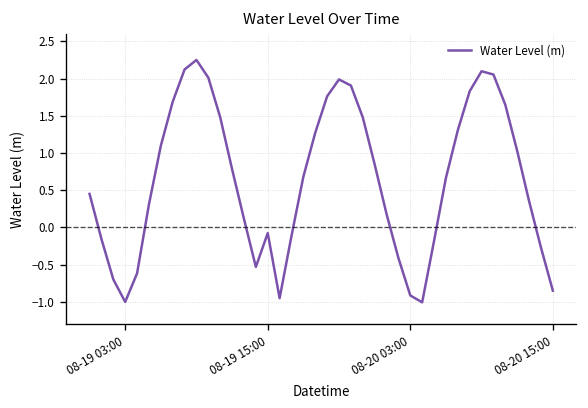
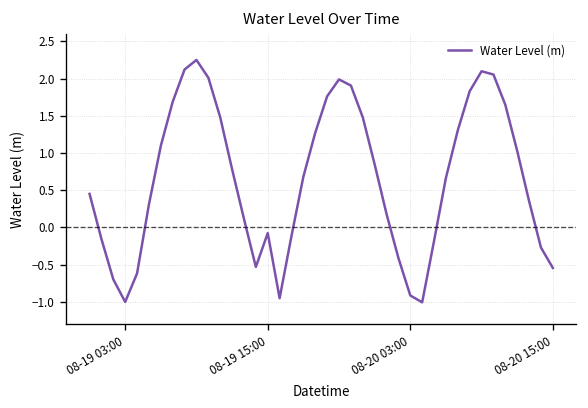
  {
    "08-19 03:00": -1.0,
    "08-19 15:00": -0.1,
    "08-20 03:00": -0.9,
-   "08-20 15:00": -0.9
+   "08-20 15:00": -0.5
  }
